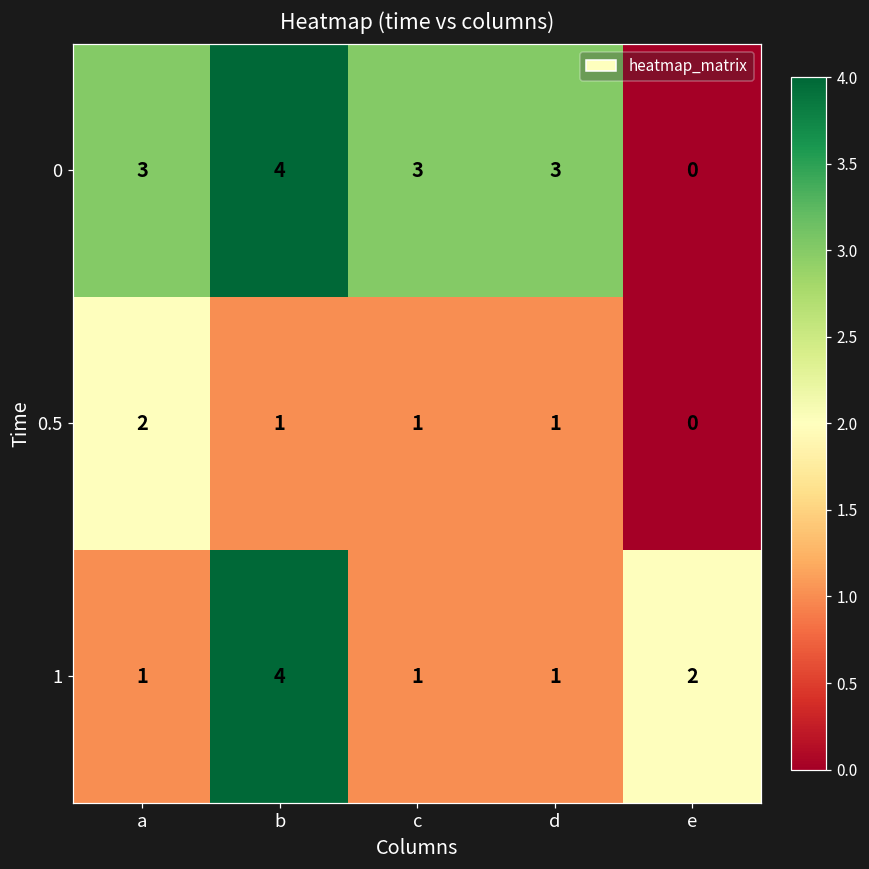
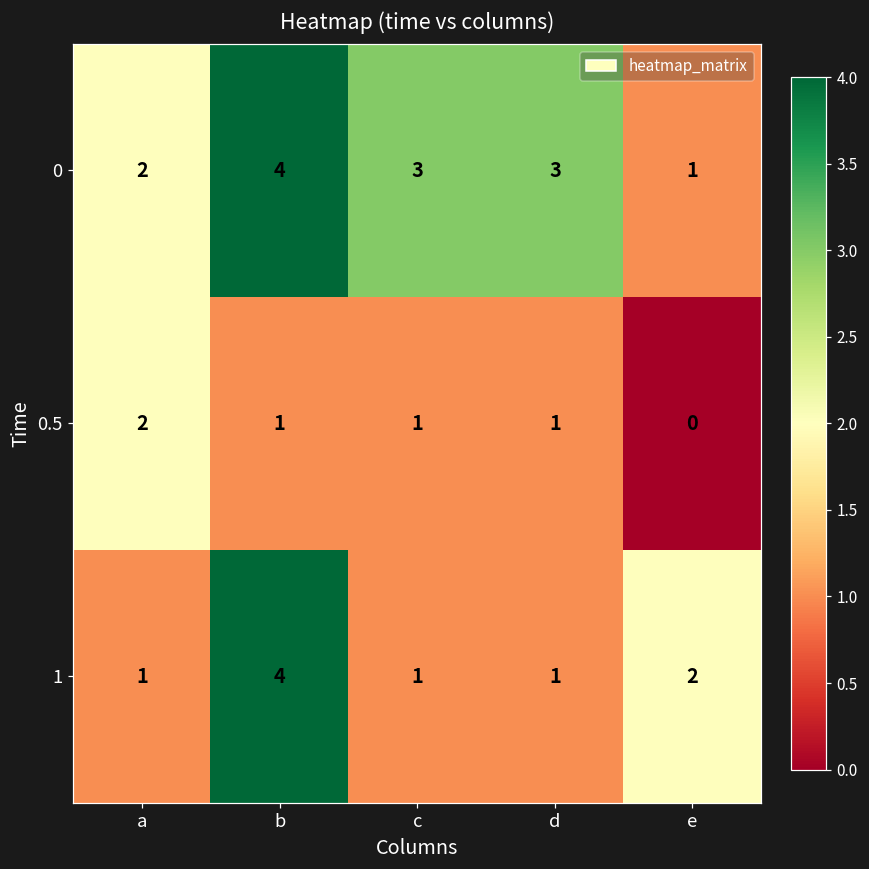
  {
    "0": {
-     "a": 3,
+     "a": 2,
      "b": 4,
      "c": 3,
      "d": 3,
-     "e": 0
+     "e": 1
    },
    "0.5": {
      "a": 2,
      "b": 1,
      "c": 1,
      "d": 1,
      "e": 0
    },
    "1": {
      "a": 1,
      "b": 4,
      "c": 1,
      "d": 1,
      "e": 2
    }
  }
